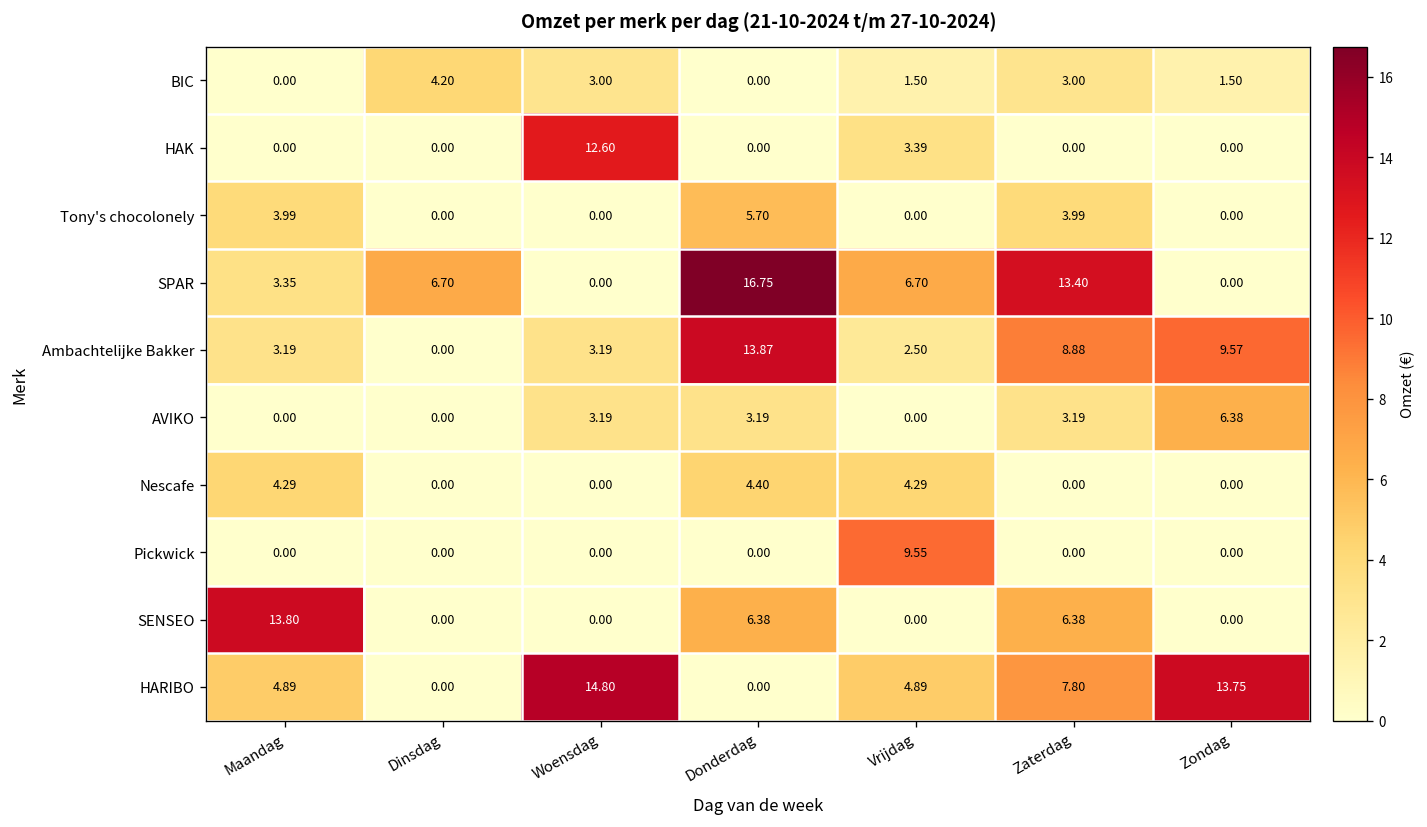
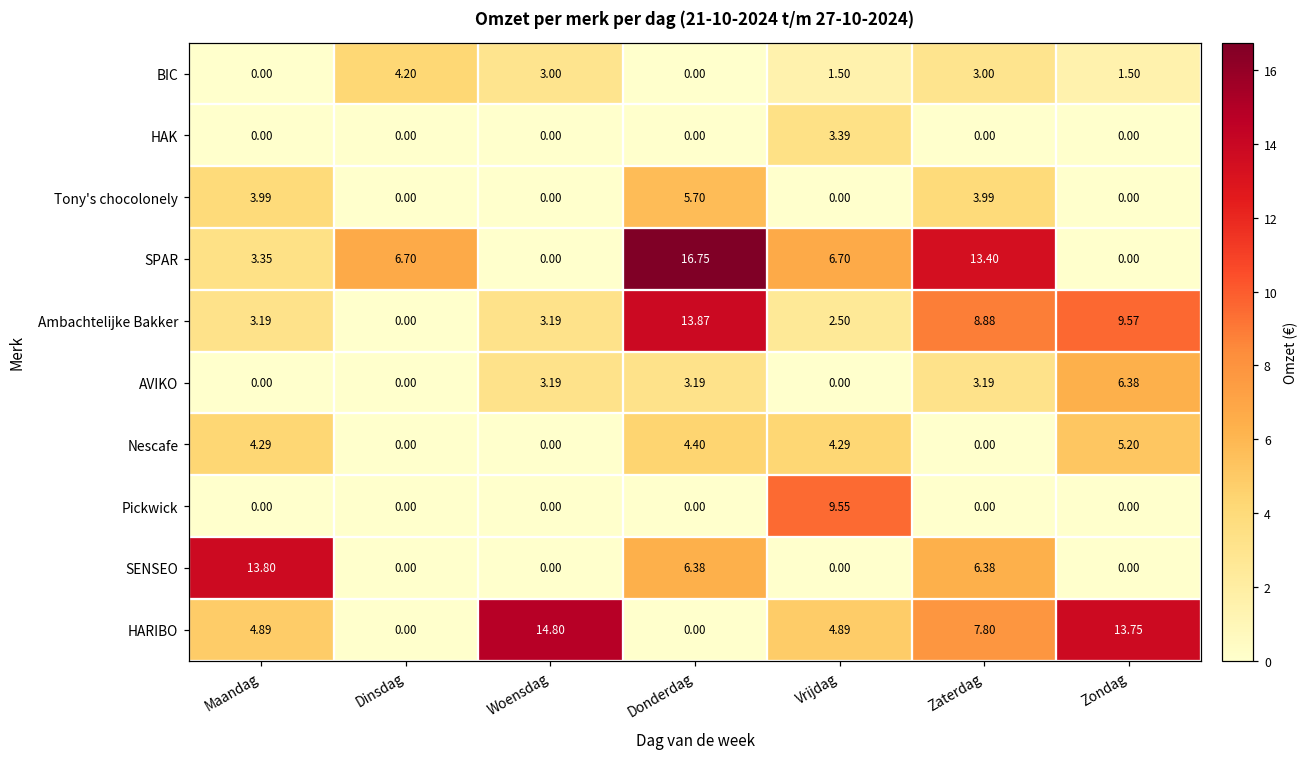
  {
    "BIC": {
      "Maandag": 0.00,
      "Dinsdag": 4.20,
      "Woensdag": 3.00,
      "Donderdag": 0.00,
      "Vrijdag": 1.50,
      "Zaterdag": 3.00,
      "Zondag": 1.50
    },
    "HAK": {
      "Maandag": 0.00,
      "Dinsdag": 0.00,
-     "Woensdag": 12.60,
+     "Woensdag": 0.00,
      "Donderdag": 0.00,
      "Vrijdag": 3.39,
      "Zaterdag": 0.00,
      "Zondag": 0.00
    },
    "Tony's chocolonely": {
      "Maandag": 3.99,
      "Dinsdag": 0.00,
      "Woensdag": 0.00,
      "Donderdag": 5.70,
      "Vrijdag": 0.00,
      "Zaterdag": 3.99,
      "Zondag": 0.00
    },
    "SPAR": {
      "Maandag": 3.35,
      "Dinsdag": 6.70,
      "Woensdag": 0.00,
      "Donderdag": 16.75,
      "Vrijdag": 6.70,
      "Zaterdag": 13.40,
      "Zondag": 0.00
    },
    "Ambachtelijke Bakker": {
      "Maandag": 3.19,
      "Dinsdag": 0.00,
      "Woensdag": 3.19,
      "Donderdag": 13.87,
      "Vrijdag": 2.50,
      "Zaterdag": 8.88,
      "Zondag": 9.57
    },
    "AVIKO": {
      "Maandag": 0.00,
      "Dinsdag": 0.00,
      "Woensdag": 3.19,
      "Donderdag": 3.19,
      "Vrijdag": 0.00,
      "Zaterdag": 3.19,
      "Zondag": 6.38
    },
    "Nescafe": {
      "Maandag": 4.29,
      "Dinsdag": 0.00,
      "Woensdag": 0.00,
      "Donderdag": 4.40,
      "Vrijdag": 4.29,
      "Zaterdag": 0.00,
-     "Zondag": 0.00
+     "Zondag": 5.20
    },
    "Pickwick": {
      "Maandag": 0.00,
      "Dinsdag": 0.00,
      "Woensdag": 0.00,
      "Donderdag": 0.00,
      "Vrijdag": 9.55,
      "Zaterdag": 0.00,
      "Zondag": 0.00
    },
    "SENSEO": {
      "Maandag": 13.80,
      "Dinsdag": 0.00,
      "Woensdag": 0.00,
      "Donderdag": 6.38,
      "Vrijdag": 0.00,
      "Zaterdag": 6.38,
      "Zondag": 0.00
    },
    "HARIBO": {
      "Maandag": 4.89,
      "Dinsdag": 0.00,
      "Woensdag": 14.80,
      "Donderdag": 0.00,
      "Vrijdag": 4.89,
      "Zaterdag": 7.80,
      "Zondag": 13.75
    }
  }
